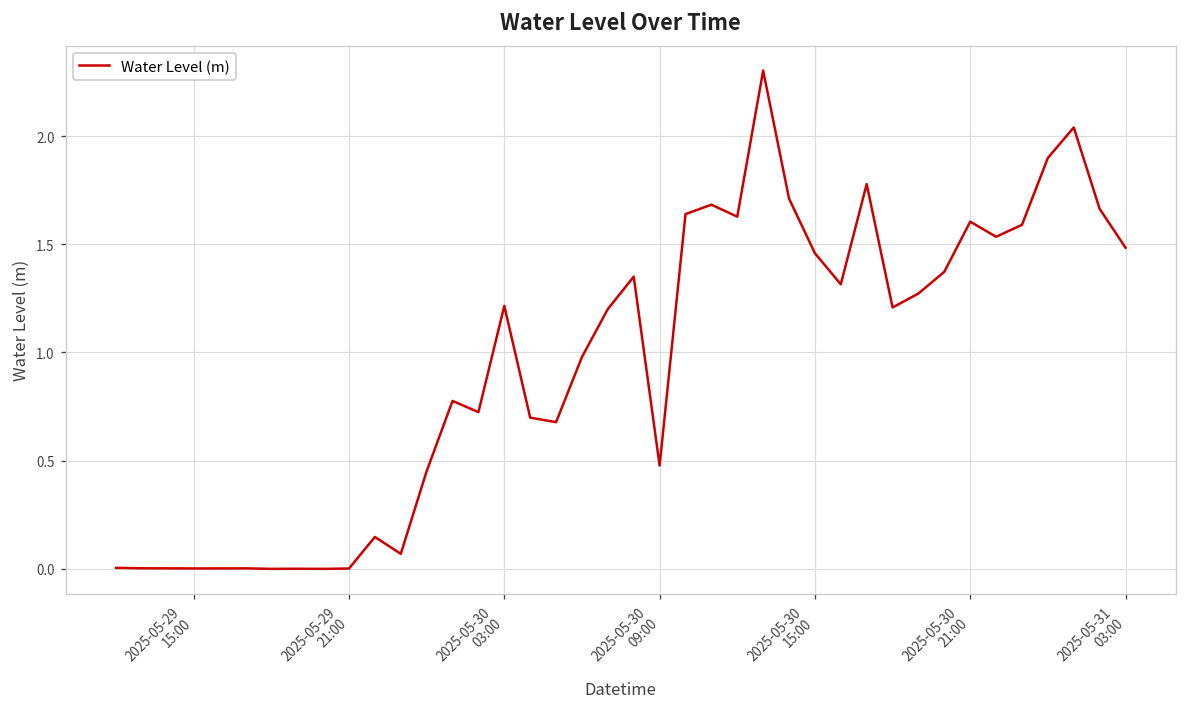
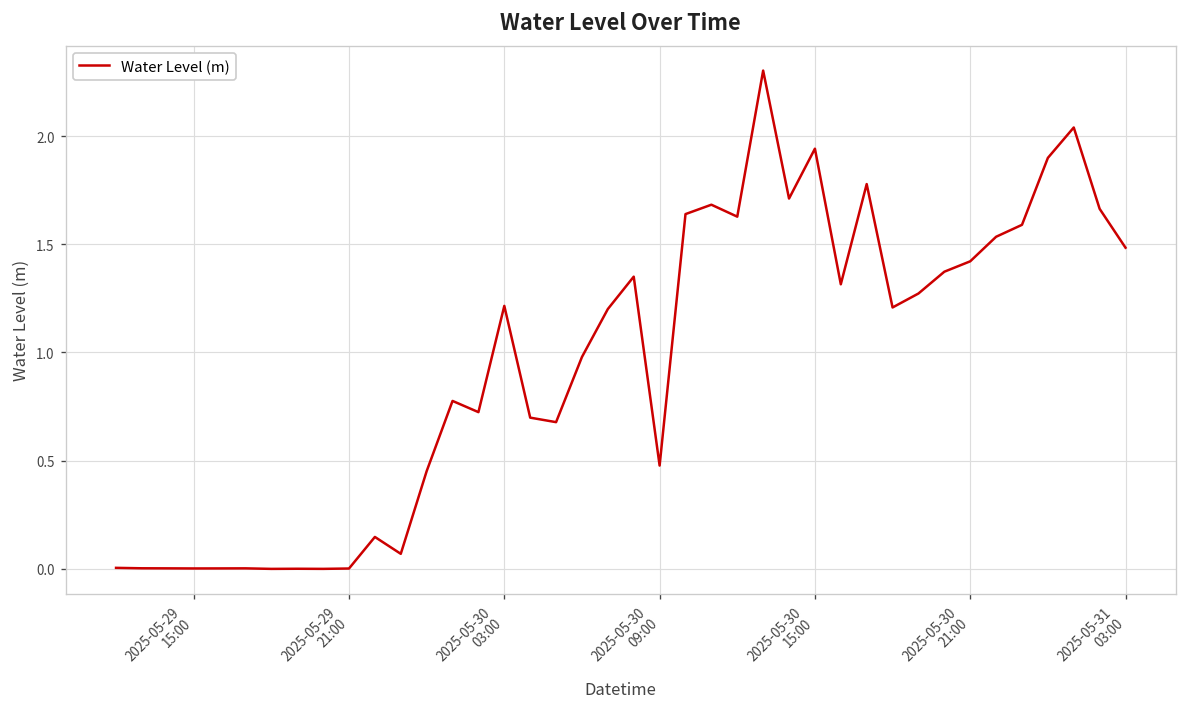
  {
    "2025-05-29 15:00": 0.00,
    "2025-05-29 21:00": 0.00,
    "2025-05-30 03:00": 1.22,
    "2025-05-30 09:00": 0.48,
-   "2025-05-30 15:00": 1.46,
-   "2025-05-30 21:00": 1.60,
+   "2025-05-30 15:00": 1.94,
+   "2025-05-30 21:00": 1.42,
    "2025-05-31 03:00": 1.48
  }
